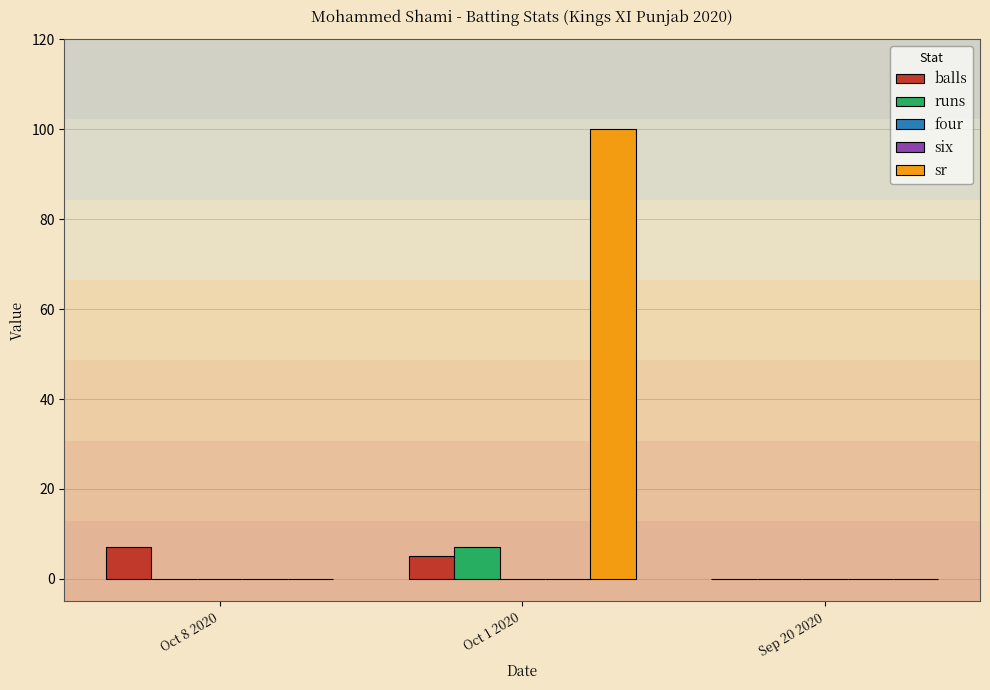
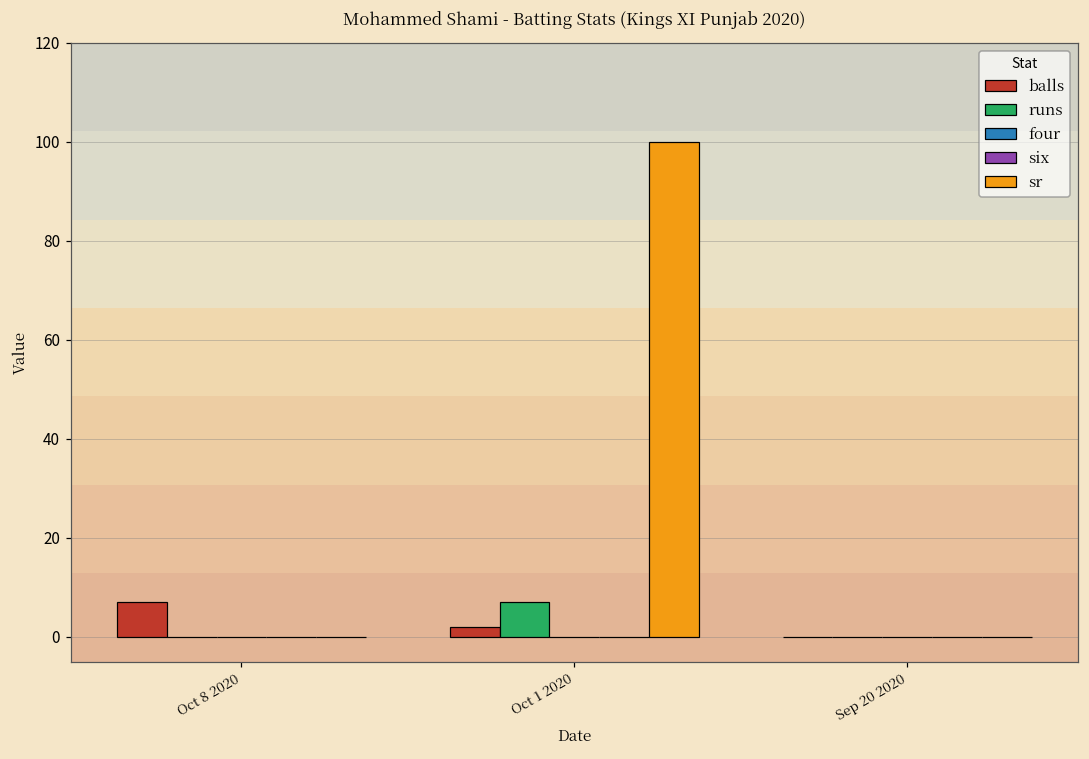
  {
    "balls": {
      "Oct 8 2020": 7,
-     "Oct 1 2020": 5,
+     "Oct 1 2020": 2,
      "Sep 20 2020": 0
    },
    "runs": {
      "Oct 8 2020": 0,
      "Oct 1 2020": 7,
      "Sep 20 2020": 0
    },
    "four": {
      "Oct 8 2020": 0,
      "Oct 1 2020": 0,
      "Sep 20 2020": 0
    },
    "six": {
      "Oct 8 2020": 0,
      "Oct 1 2020": 0,
      "Sep 20 2020": 0
    },
    "sr": {
      "Oct 8 2020": 0,
      "Oct 1 2020": 100,
      "Sep 20 2020": 0
    }
  }
